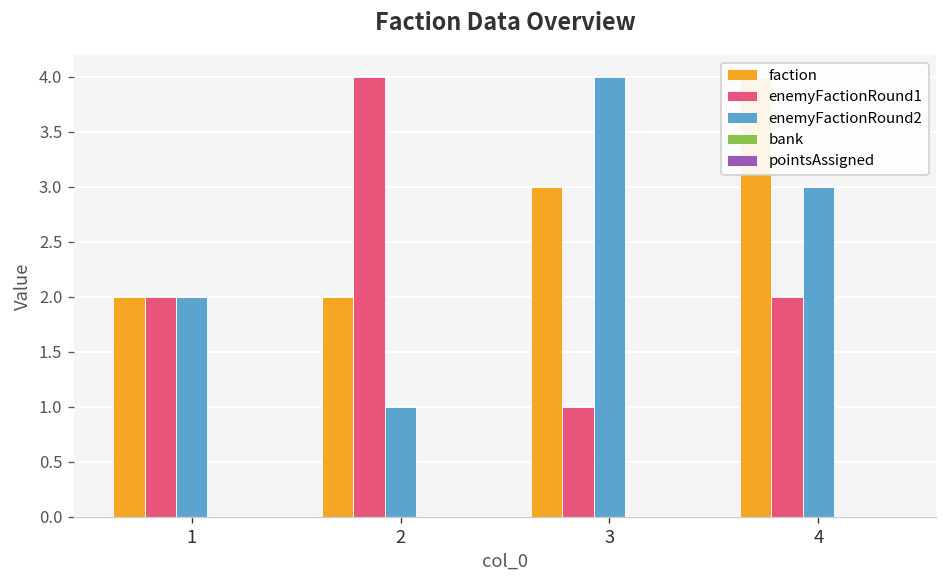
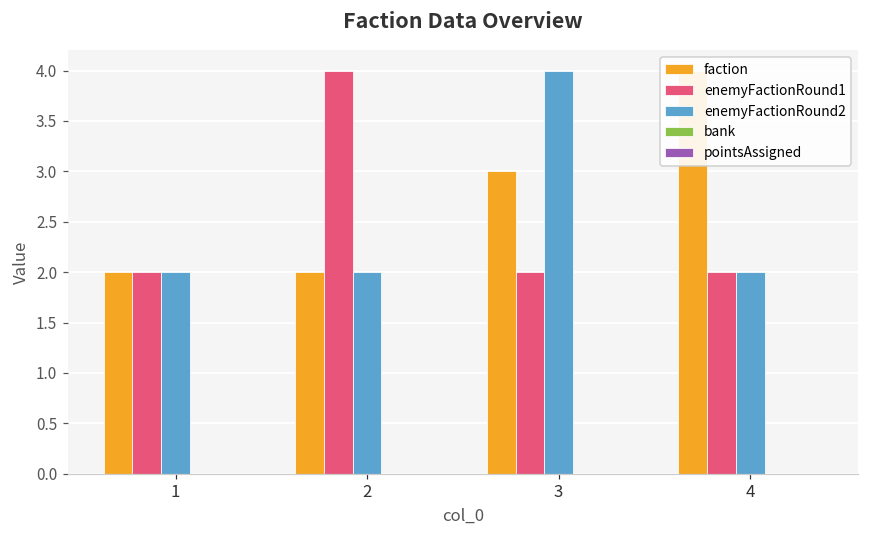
  {
    "faction": {
      "1": 2,
      "2": 2,
      "3": 3
    },
    "enemyFactionRound1": {
      "1": 2,
      "2": 4,
-     "3": 1,
+     "3": 2,
      "4": 2
    },
    "enemyFactionRound2": {
      "1": 2,
-     "2": 1,
+     "2": 2,
      "3": 4,
-     "4": 3
+     "4": 2
    },
    "bank": {
      "1": 0,
      "2": 0,
      "3": 0,
      "4": 0
    },
    "pointsAssigned": {
      "1": 0,
      "2": 0,
      "3": 0,
      "4": 0
    }
  }
